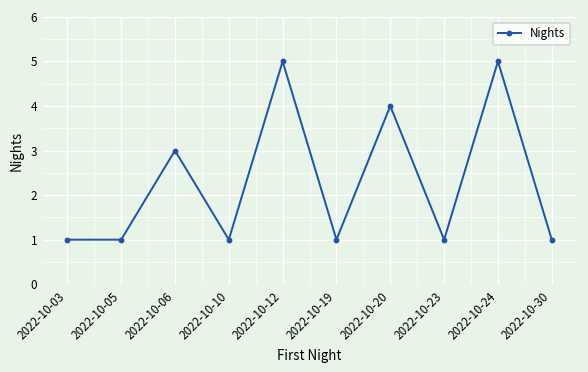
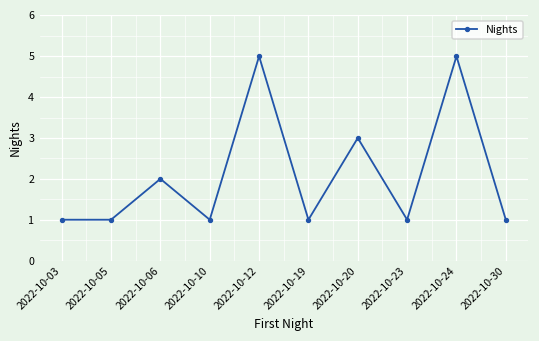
  {
    "2022-10-03": 1,
    "2022-10-05": 1,
-   "2022-10-06": 3,
+   "2022-10-06": 2,
    "2022-10-10": 1,
    "2022-10-12": 5,
    "2022-10-19": 1,
-   "2022-10-20": 4,
+   "2022-10-20": 3,
    "2022-10-23": 1,
    "2022-10-24": 5,
    "2022-10-30": 1
  }
